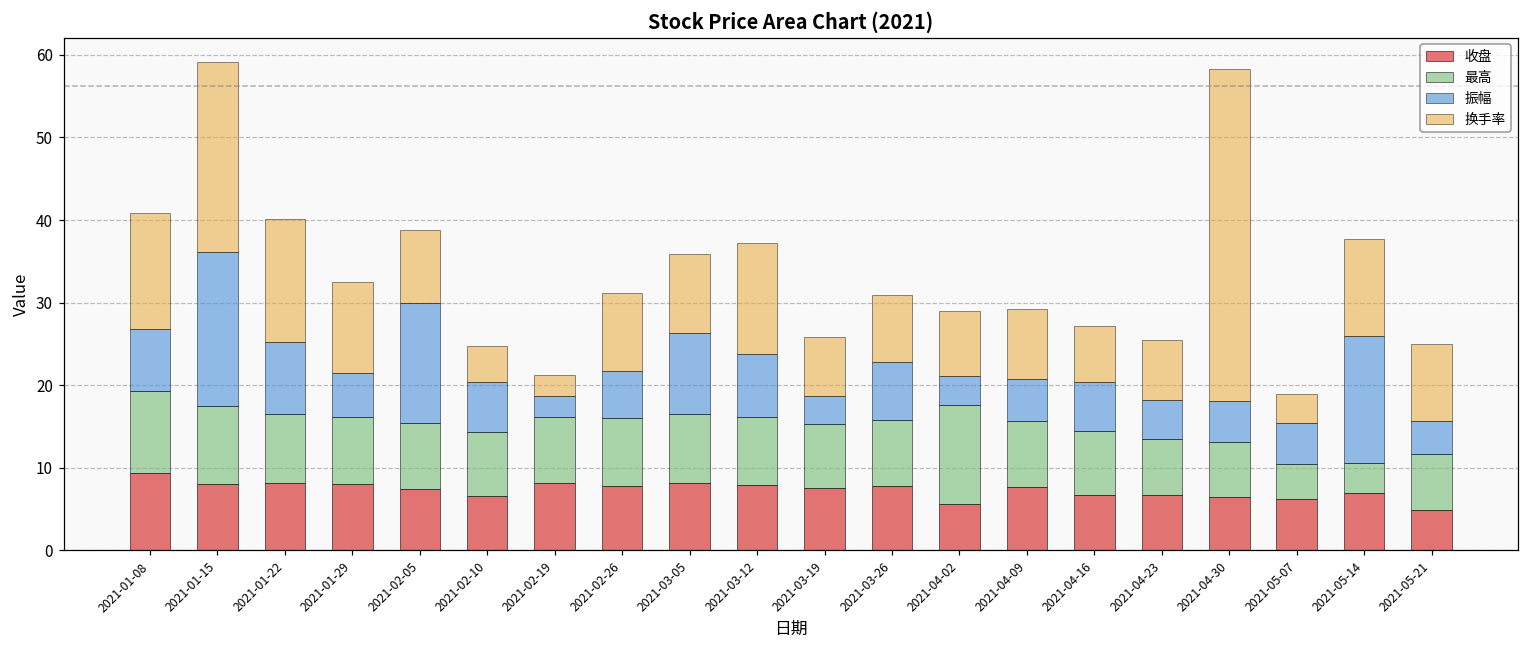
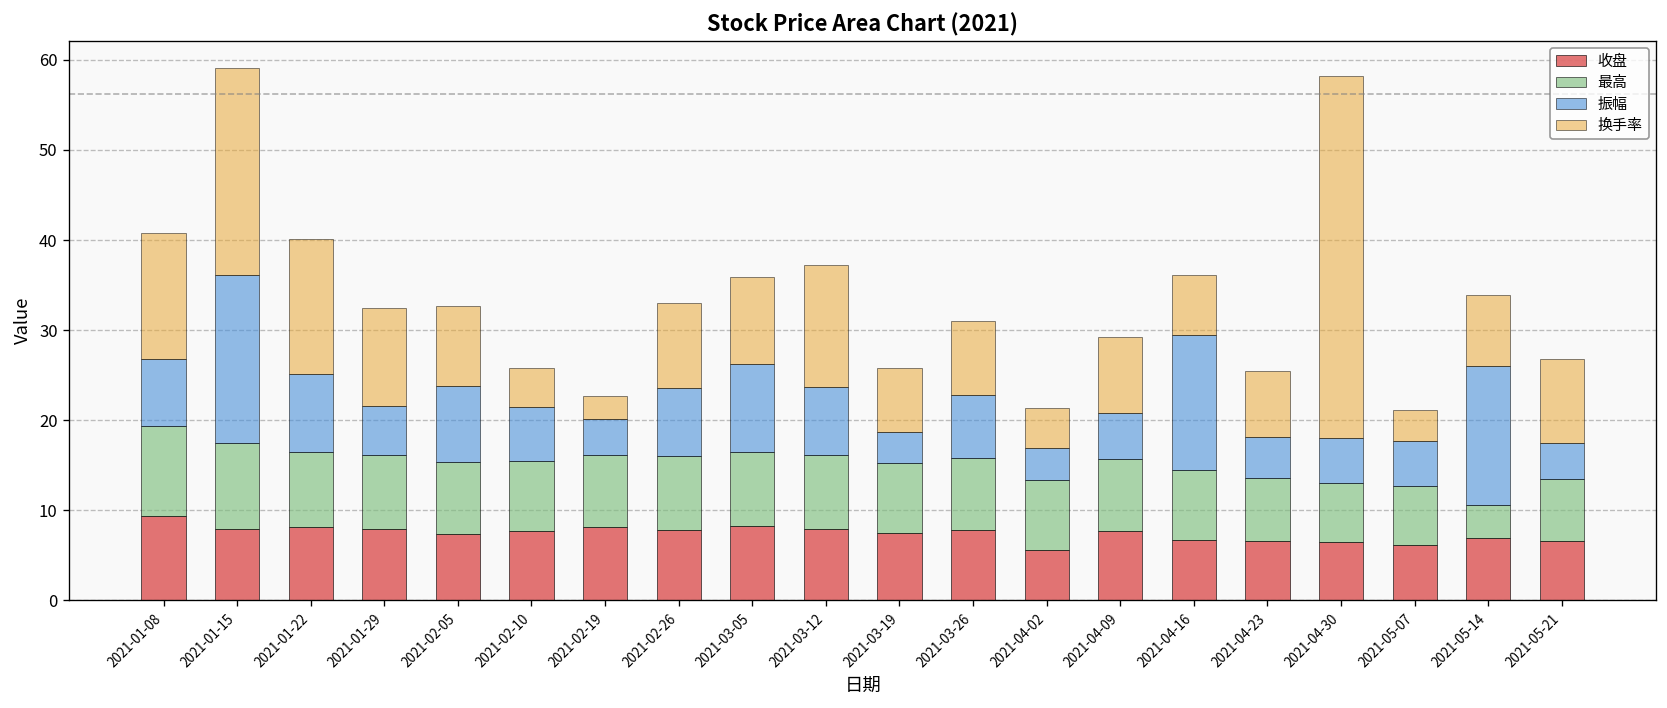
  {
    "收盘": {
      "2021-01-08": 9,
      "2021-01-15": 8,
      "2021-01-22": 8,
      "2021-01-29": 8,
      "2021-02-05": 7,
-     "2021-02-10": 7,
+     "2021-02-10": 8,
      "2021-02-19": 8,
      "2021-02-26": 8,
      "2021-03-05": 8,
      "2021-03-12": 8,
      "2021-03-19": 7,
      "2021-03-26": 8,
      "2021-04-02": 6,
      "2021-04-09": 8,
      "2021-04-16": 7,
      "2021-04-23": 7,
      "2021-04-30": 6,
      "2021-05-07": 6,
      "2021-05-14": 7,
-     "2021-05-21": 5
+     "2021-05-21": 7
    },
    "最高": {
      "2021-01-08": 10,
      "2021-01-15": 9,
      "2021-01-22": 8,
      "2021-01-29": 8,
      "2021-02-05": 8,
      "2021-02-10": 8,
      "2021-02-19": 8,
      "2021-02-26": 8,
      "2021-03-05": 8,
      "2021-03-12": 8,
      "2021-03-19": 8,
      "2021-03-26": 8,
-     "2021-04-02": 12,
+     "2021-04-02": 8,
      "2021-04-09": 8,
      "2021-04-16": 8,
      "2021-04-23": 7,
      "2021-04-30": 7,
-     "2021-05-07": 4,
+     "2021-05-07": 7,
      "2021-05-14": 4,
      "2021-05-21": 7
    },
    "振幅": {
      "2021-01-08": 7,
      "2021-01-15": 19,
      "2021-01-22": 9,
      "2021-01-29": 5,
-     "2021-02-05": 15,
+     "2021-02-05": 8,
      "2021-02-10": 6,
-     "2021-02-19": 3,
-     "2021-02-26": 6,
+     "2021-02-19": 4,
+     "2021-02-26": 8,
      "2021-03-05": 10,
      "2021-03-12": 8,
      "2021-03-19": 3,
      "2021-03-26": 7,
      "2021-04-02": 3,
      "2021-04-09": 5,
-     "2021-04-16": 6,
+     "2021-04-16": 15,
      "2021-04-23": 5,
      "2021-04-30": 5,
      "2021-05-07": 5,
      "2021-05-14": 15,
      "2021-05-21": 4
    },
    "换手率": {
      "2021-01-08": 14,
      "2021-01-15": 23,
      "2021-01-22": 15,
      "2021-01-29": 11,
      "2021-02-05": 9,
      "2021-02-10": 4,
      "2021-02-19": 3,
      "2021-02-26": 9,
      "2021-03-05": 10,
      "2021-03-12": 13,
      "2021-03-19": 7,
      "2021-03-26": 8,
-     "2021-04-02": 8,
+     "2021-04-02": 4,
      "2021-04-09": 8,
      "2021-04-16": 7,
      "2021-04-23": 7,
      "2021-04-30": 40,
      "2021-05-07": 3,
-     "2021-05-14": 12,
+     "2021-05-14": 8,
      "2021-05-21": 9
    }
  }
